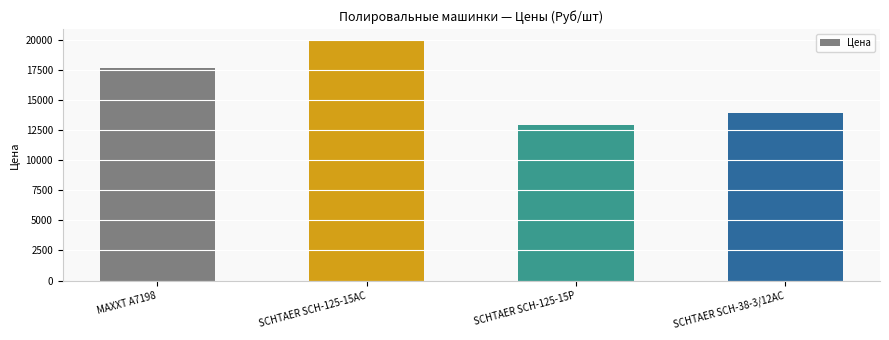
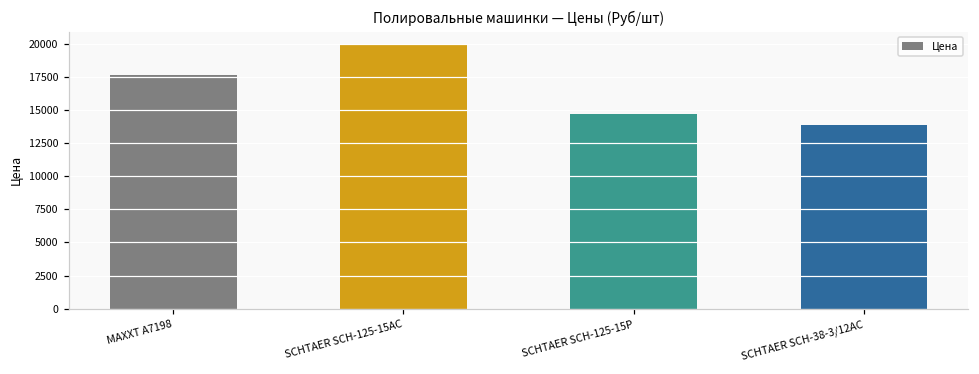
  {
    "MAXXT A7198": 17700,
    "SCHTAER SCH-125-15AC": 19900,
-   "SCHTAER SCH-125-15P": 12900,
+   "SCHTAER SCH-125-15P": 14700,
    "SCHTAER SCH-38-3/12AC": 13900
  }
